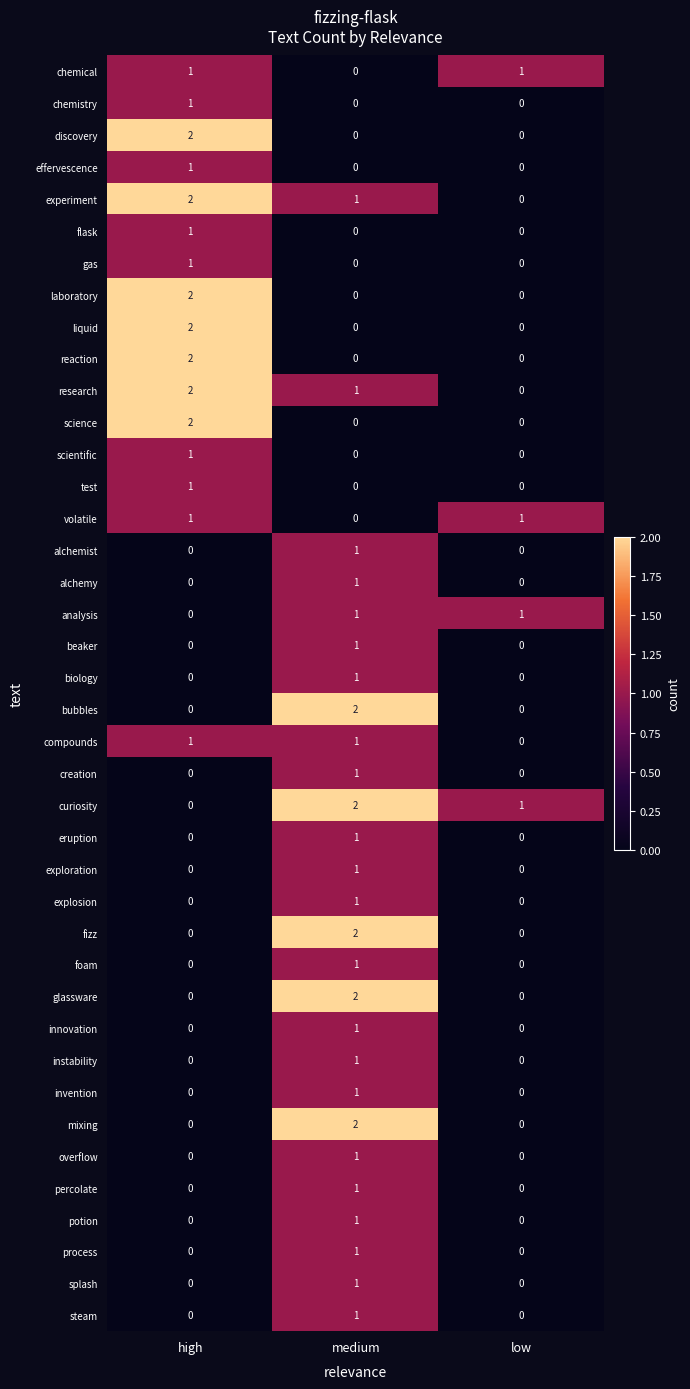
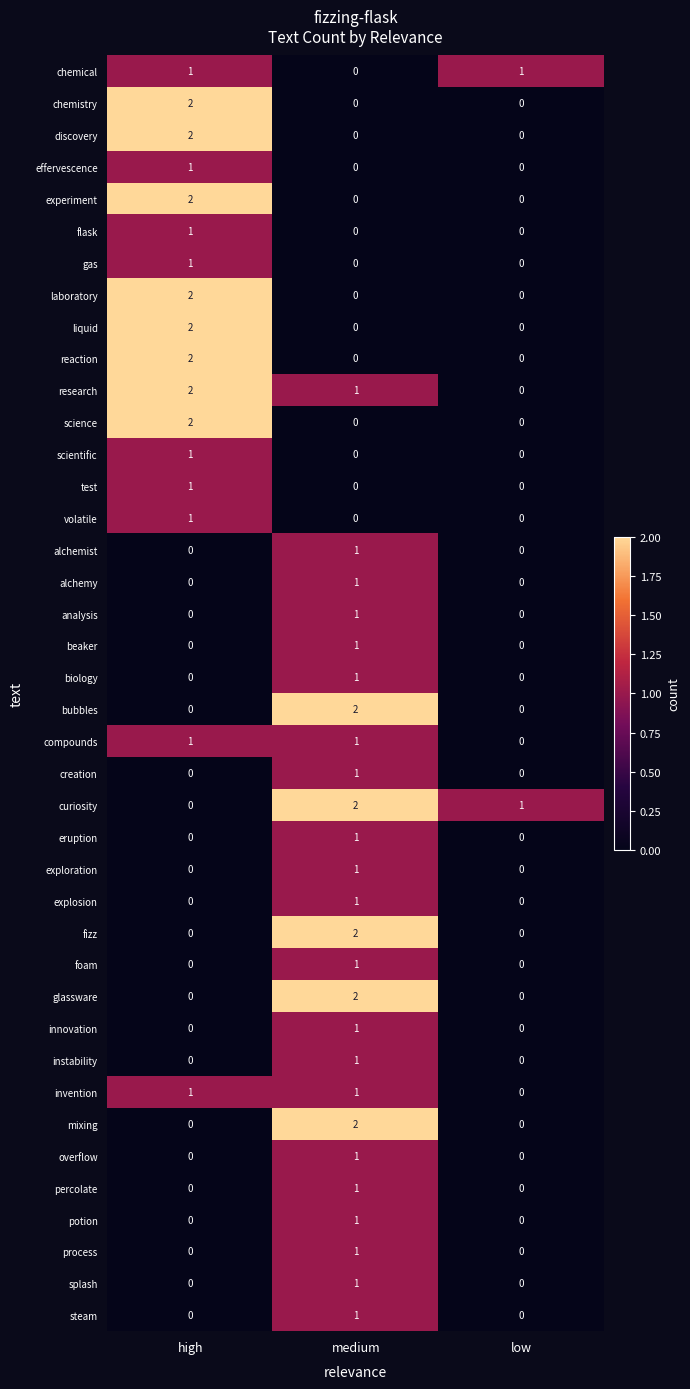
  {
    "chemical": {
      "high": 1,
      "medium": 0,
      "low": 1
    },
    "chemistry": {
-     "high": 1,
+     "high": 2,
      "medium": 0,
      "low": 0
    },
    "discovery": {
      "high": 2,
      "medium": 0,
      "low": 0
    },
    "effervescence": {
      "high": 1,
      "medium": 0,
      "low": 0
    },
    "experiment": {
      "high": 2,
-     "medium": 1,
+     "medium": 0,
      "low": 0
    },
    "flask": {
      "high": 1,
      "medium": 0,
      "low": 0
    },
    "gas": {
      "high": 1,
      "medium": 0,
      "low": 0
    },
    "laboratory": {
      "high": 2,
      "medium": 0,
      "low": 0
    },
    "liquid": {
      "high": 2,
      "medium": 0,
      "low": 0
    },
    "reaction": {
      "high": 2,
      "medium": 0,
      "low": 0
    },
    "research": {
      "high": 2,
      "medium": 1,
      "low": 0
    },
    "science": {
      "high": 2,
      "medium": 0,
      "low": 0
    },
    "scientific": {
      "high": 1,
      "medium": 0,
      "low": 0
    },
    "test": {
      "high": 1,
      "medium": 0,
      "low": 0
    },
    "volatile": {
      "high": 1,
      "medium": 0,
-     "low": 1
+     "low": 0
    },
    "alchemist": {
      "high": 0,
      "medium": 1,
      "low": 0
    },
    "alchemy": {
      "high": 0,
      "medium": 1,
      "low": 0
    },
    "analysis": {
      "high": 0,
      "medium": 1,
-     "low": 1
+     "low": 0
    },
    "beaker": {
      "high": 0,
      "medium": 1,
      "low": 0
    },
    "biology": {
      "high": 0,
      "medium": 1,
      "low": 0
    },
    "bubbles": {
      "high": 0,
      "medium": 2,
      "low": 0
    },
    "compounds": {
      "high": 1,
      "medium": 1,
      "low": 0
    },
    "creation": {
      "high": 0,
      "medium": 1,
      "low": 0
    },
    "curiosity": {
      "high": 0,
      "medium": 2,
      "low": 1
    },
    "eruption": {
      "high": 0,
      "medium": 1,
      "low": 0
    },
    "exploration": {
      "high": 0,
      "medium": 1,
      "low": 0
    },
    "explosion": {
      "high": 0,
      "medium": 1,
      "low": 0
    },
    "fizz": {
      "high": 0,
      "medium": 2,
      "low": 0
    },
    "foam": {
      "high": 0,
      "medium": 1,
      "low": 0
    },
    "glassware": {
      "high": 0,
      "medium": 2,
      "low": 0
    },
    "innovation": {
      "high": 0,
      "medium": 1,
      "low": 0
    },
    "instability": {
      "high": 0,
      "medium": 1,
      "low": 0
    },
    "invention": {
-     "high": 0,
+     "high": 1,
      "medium": 1,
      "low": 0
    },
    "mixing": {
      "high": 0,
      "medium": 2,
      "low": 0
    },
    "overflow": {
      "high": 0,
      "medium": 1,
      "low": 0
    },
    "percolate": {
      "high": 0,
      "medium": 1,
      "low": 0
    },
    "potion": {
      "high": 0,
      "medium": 1,
      "low": 0
    },
    "process": {
      "high": 0,
      "medium": 1,
      "low": 0
    },
    "splash": {
      "high": 0,
      "medium": 1,
      "low": 0
    },
    "steam": {
      "high": 0,
      "medium": 1,
      "low": 0
    }
  }
